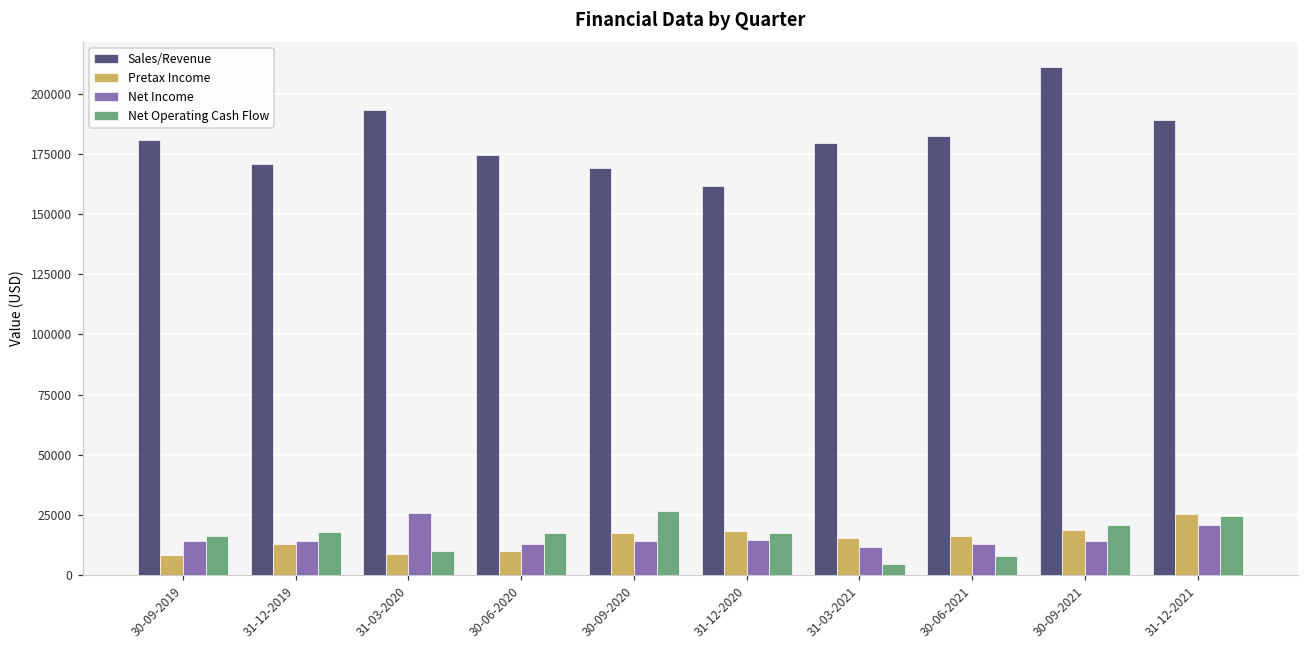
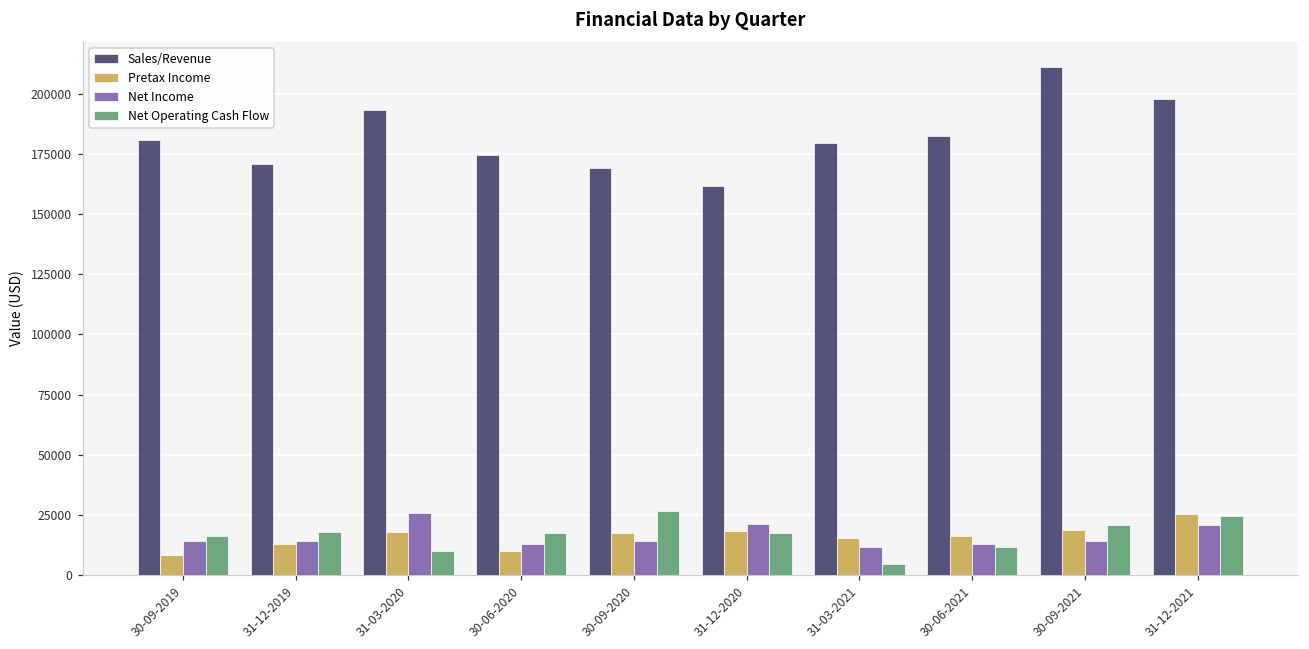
  {
    "Sales/Revenue": {
      "30-09-2019": 181000,
      "31-12-2019": 171000,
      "31-03-2020": 193000,
      "30-06-2020": 175000,
      "30-09-2020": 169000,
      "31-12-2020": 162000,
      "31-03-2021": 179000,
      "30-06-2021": 183000,
      "30-09-2021": 211000,
-     "31-12-2021": 189000
+     "31-12-2021": 198000
    },
    "Pretax Income": {
      "30-09-2019": 8000,
      "31-12-2019": 13000,
-     "31-03-2020": 9000,
+     "31-03-2020": 18000,
      "30-06-2020": 10000,
      "30-09-2020": 17000,
      "31-12-2020": 18000,
      "31-03-2021": 15000,
      "30-06-2021": 16000,
      "30-09-2021": 19000,
      "31-12-2021": 25000
    },
    "Net Income": {
      "30-09-2019": 14000,
      "31-12-2019": 14000,
      "31-03-2020": 26000,
      "30-06-2020": 13000,
      "30-09-2020": 14000,
-     "31-12-2020": 14000,
+     "31-12-2020": 21000,
      "31-03-2021": 12000,
      "30-06-2021": 13000,
      "30-09-2021": 14000,
      "31-12-2021": 21000
    },
    "Net Operating Cash Flow": {
      "30-09-2019": 16000,
      "31-12-2019": 18000,
      "31-03-2020": 10000,
      "30-06-2020": 18000,
      "30-09-2020": 27000,
      "31-12-2020": 17000,
      "31-03-2021": 5000,
-     "30-06-2021": 8000,
+     "30-06-2021": 12000,
      "30-09-2021": 21000,
      "31-12-2021": 25000
    }
  }
